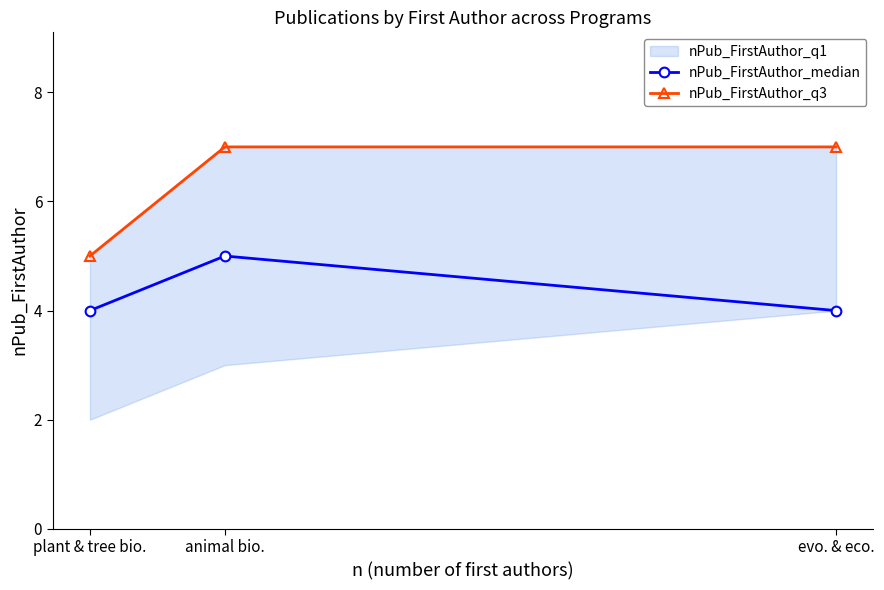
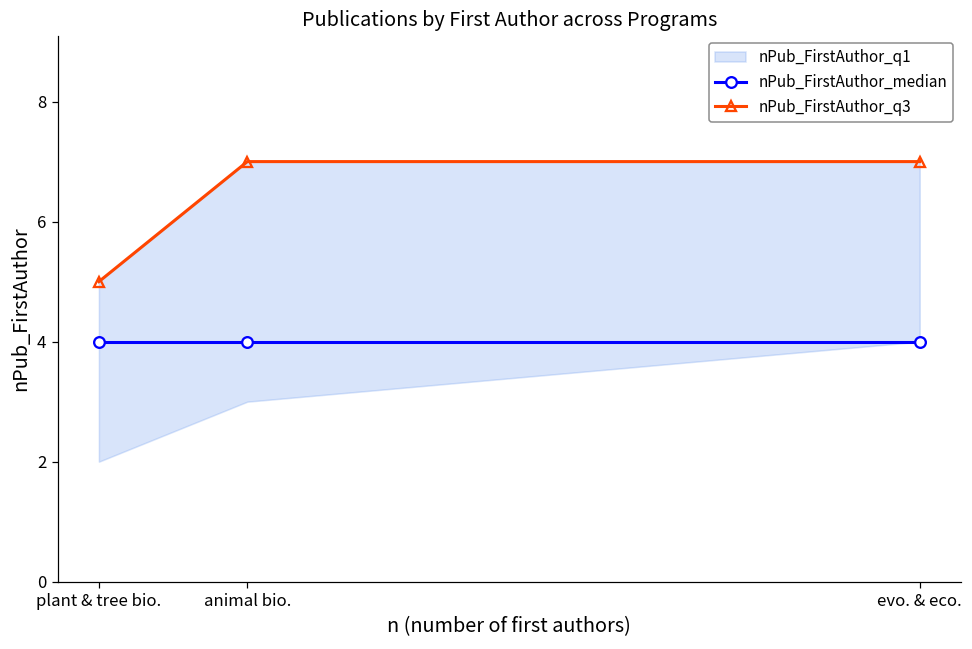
  {
    "nPub_FirstAuthor_median": {
      "plant & tree bio.": 4,
-     "animal bio.": 5,
+     "animal bio.": 4,
      "evo. & eco.": 4
    },
    "nPub_FirstAuthor_q1": {
      "plant & tree bio.": 5,
      "animal bio.": 7,
      "evo. & eco.": 7
    }
  }
